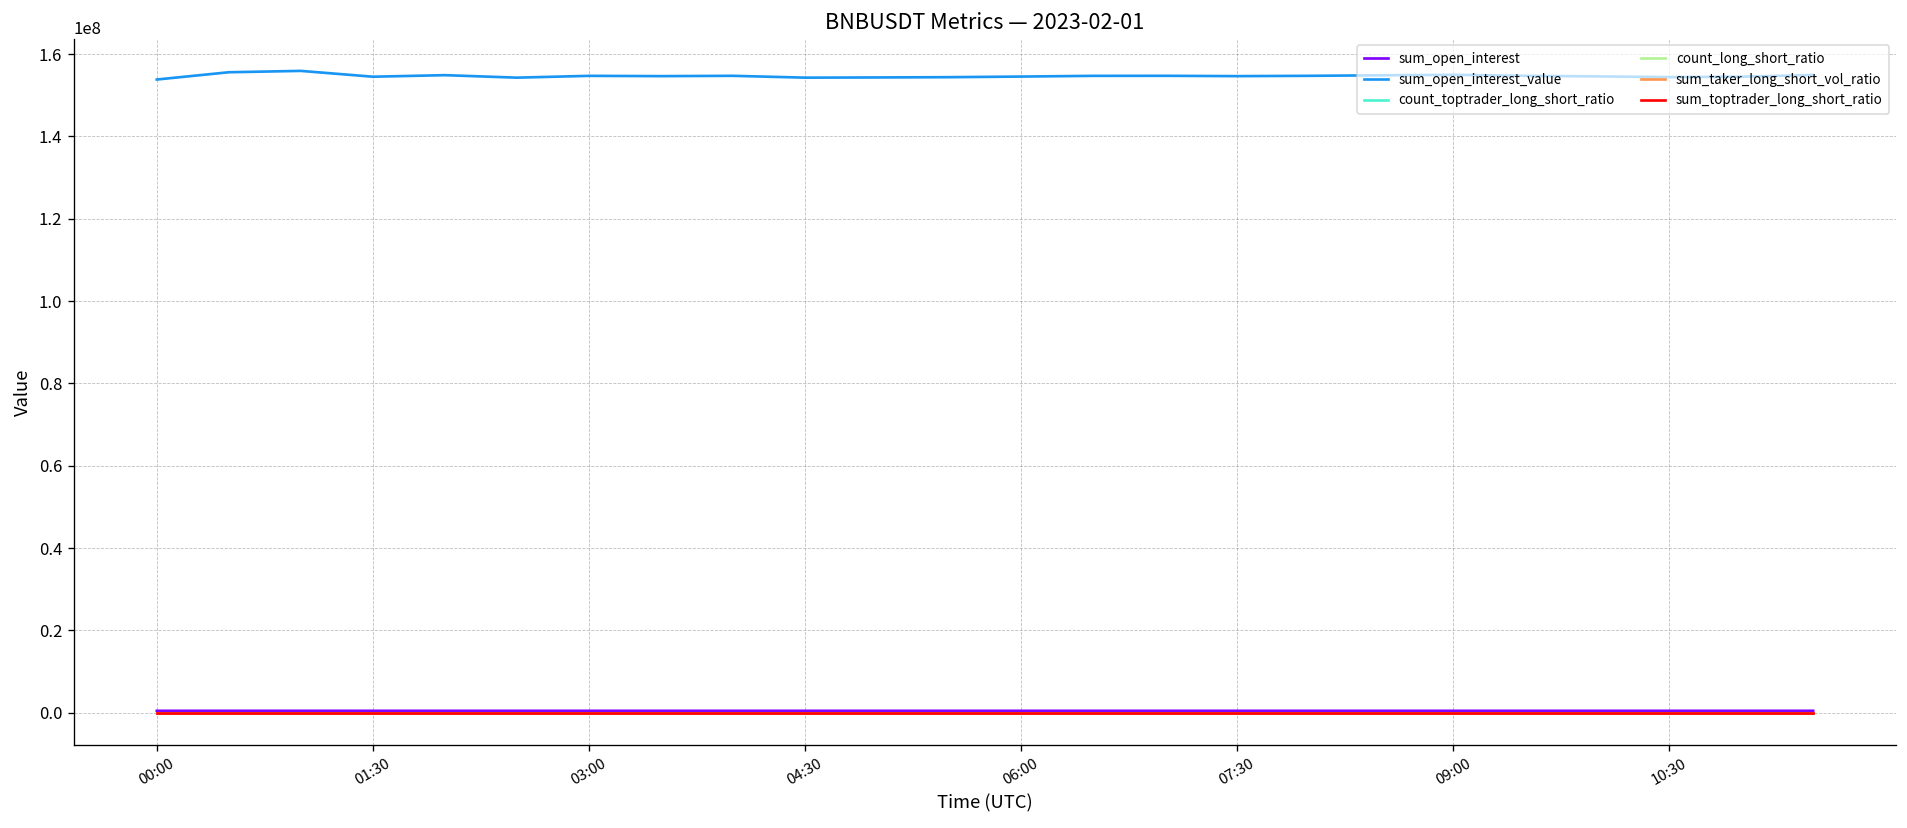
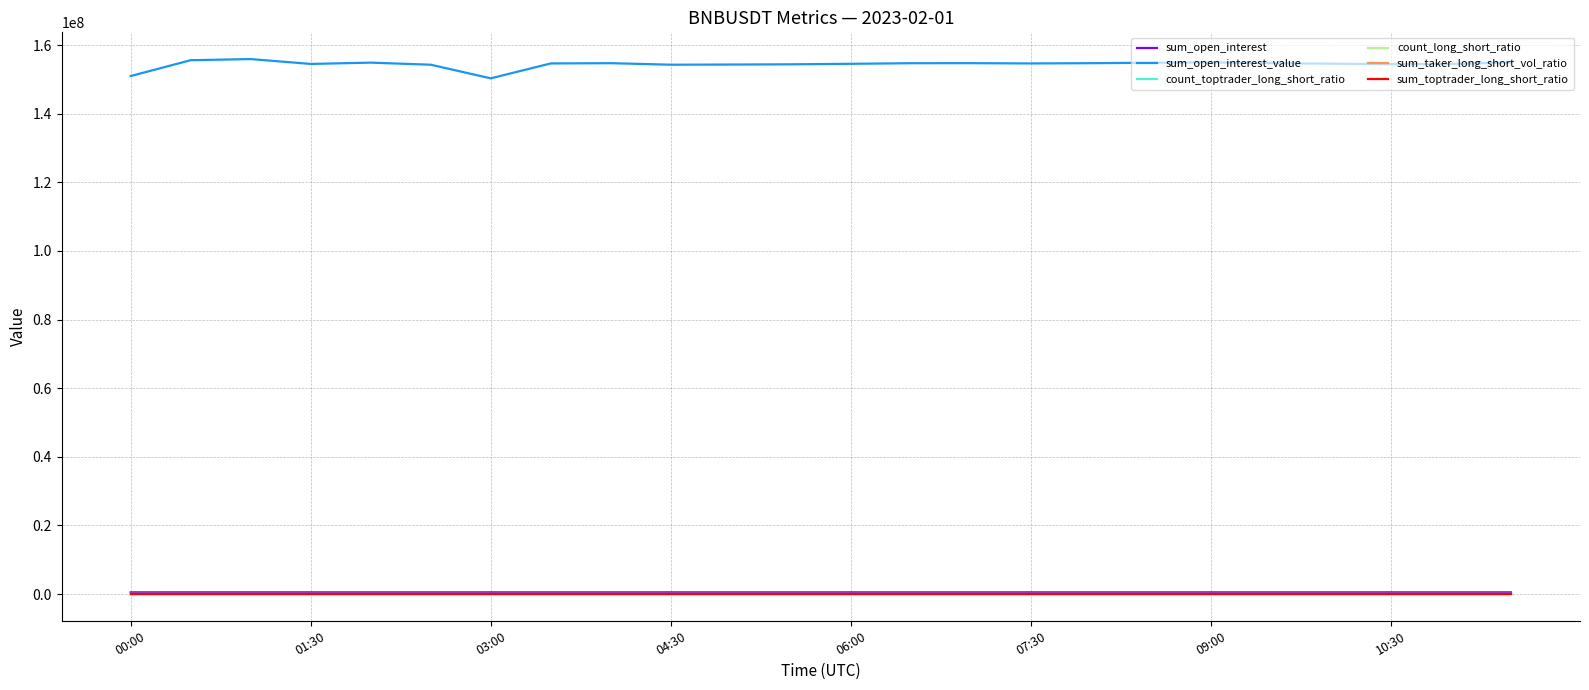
  {
    "sum_open_interest_value": {
-     "00:00": 154000000,
+     "00:00": 151000000,
      "01:30": 154000000,
-     "03:00": 155000000,
+     "03:00": 150000000,
      "04:30": 154000000,
      "06:00": 155000000,
      "07:30": 155000000
    }
  }
